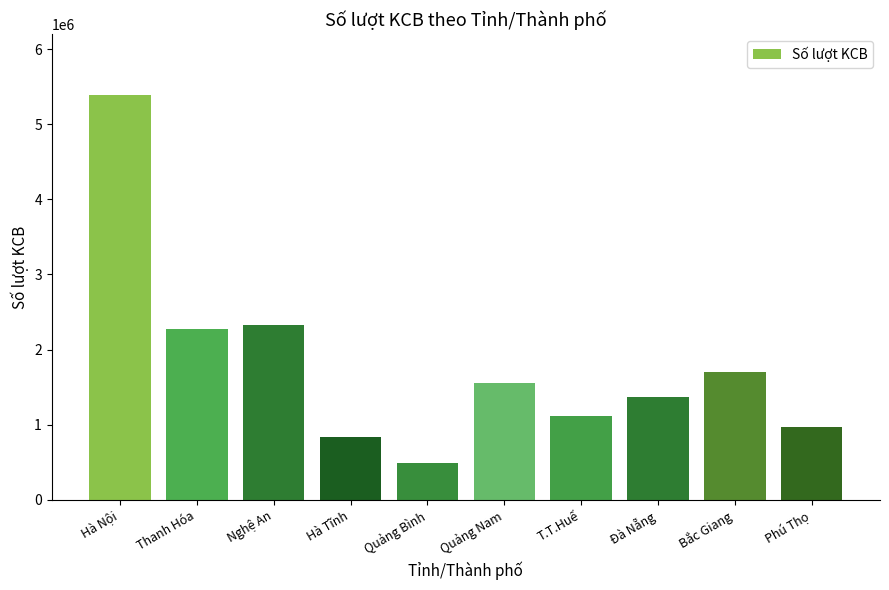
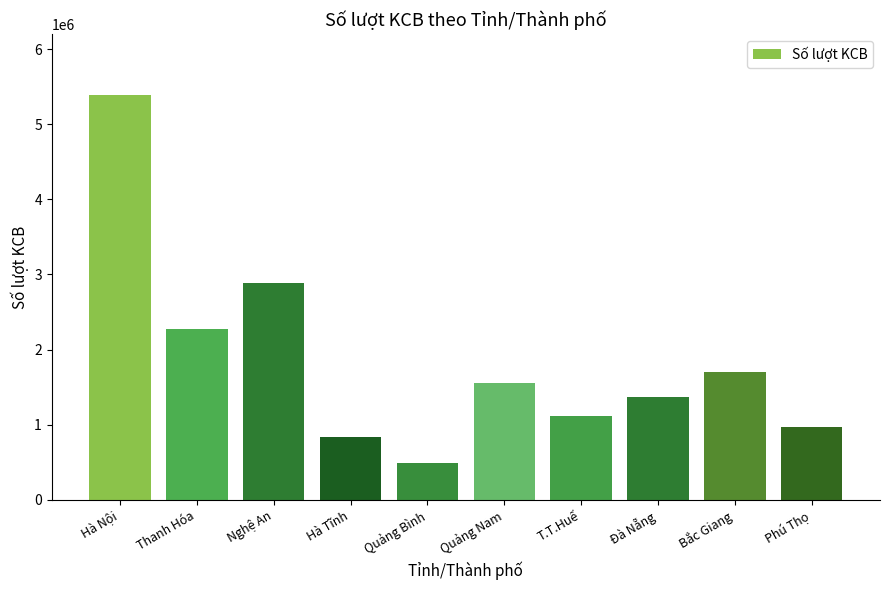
  {
    "Hà Nội": 5400000,
    "Thanh Hóa": 2300000,
-   "Nghệ An": 2300000,
+   "Nghệ An": 2900000,
    "Hà Tĩnh": 800000,
    "Quảng Bình": 500000,
    "Quảng Nam": 1500000,
    "T.T.Huế": 1100000,
    "Đà Nẵng": 1400000,
    "Bắc Giang": 1700000,
    "Phú Thọ": 1000000
  }
